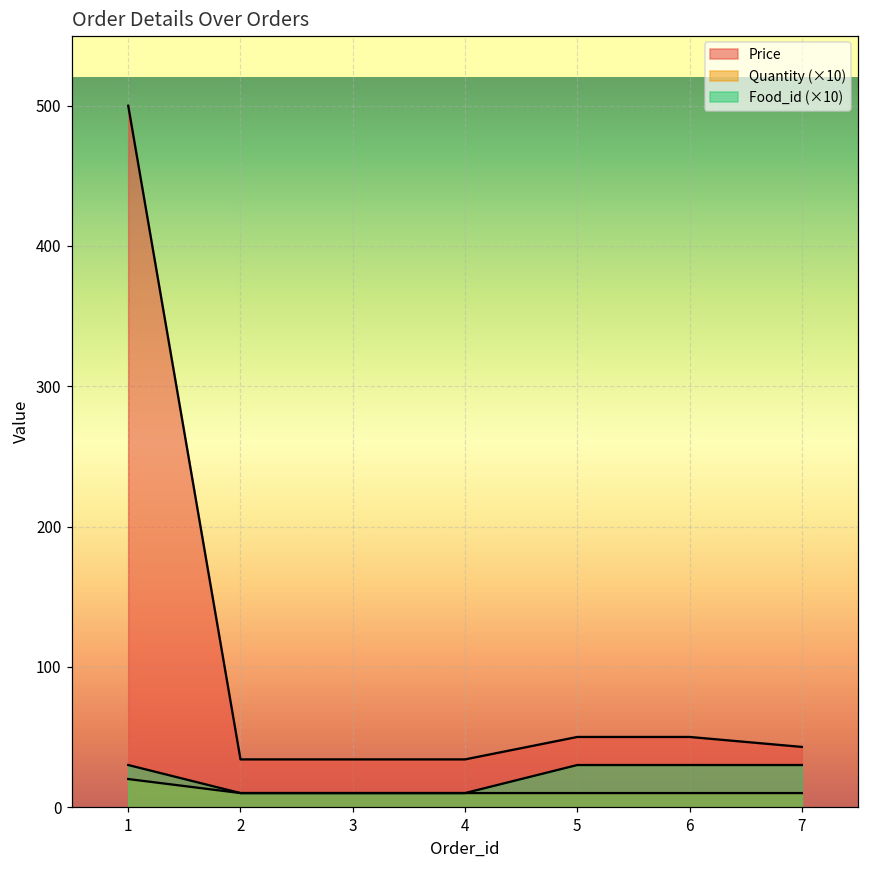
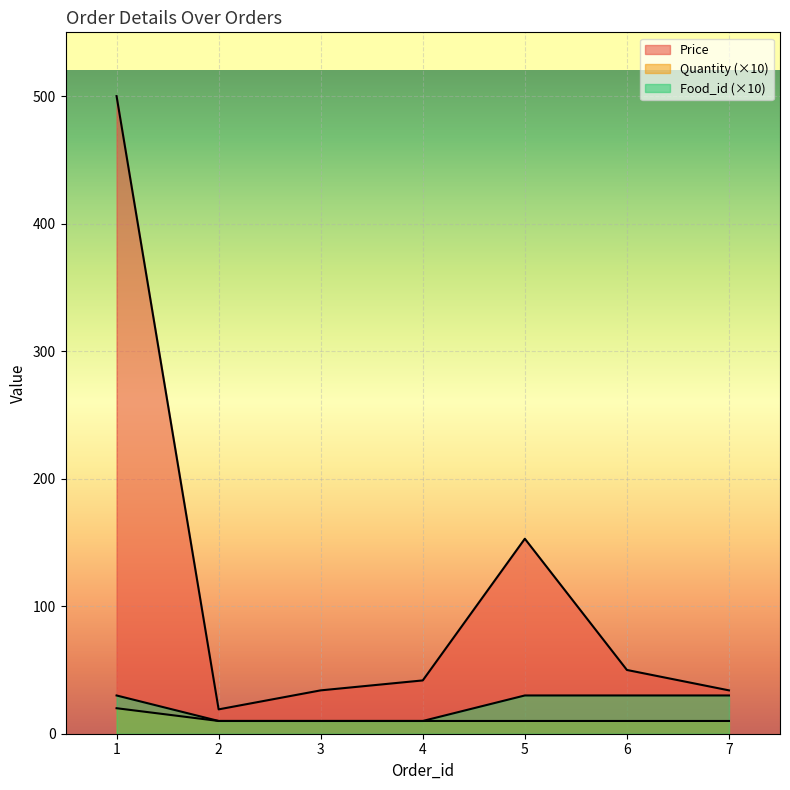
  {
    "Price": {
      "1": 500,
-     "2": 34,
+     "2": 19,
      "3": 34,
-     "4": 34,
-     "5": 50,
+     "4": 42,
+     "5": 153,
      "6": 50,
-     "7": 43
+     "7": 34
    },
    "Quantity (×10)": {
      "1": 20,
      "5": 10,
      "6": 10,
      "7": 10
    },
    "Food_id (×10)": {
      "1": 30,
      "5": 30,
      "6": 30,
      "7": 30
    }
  }
